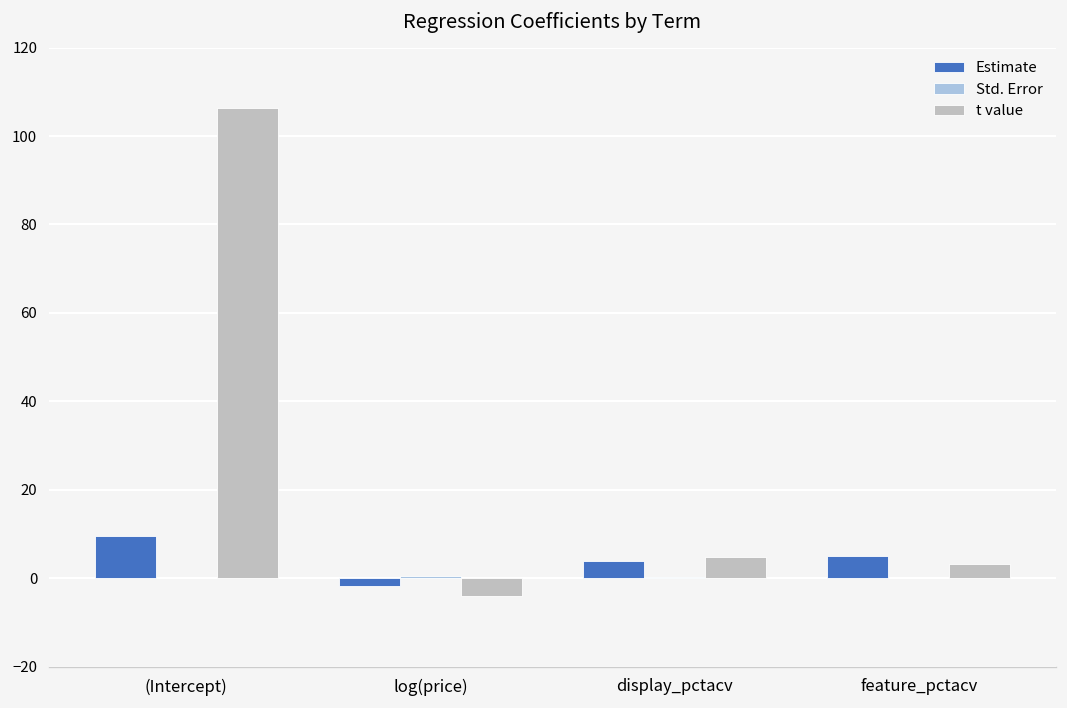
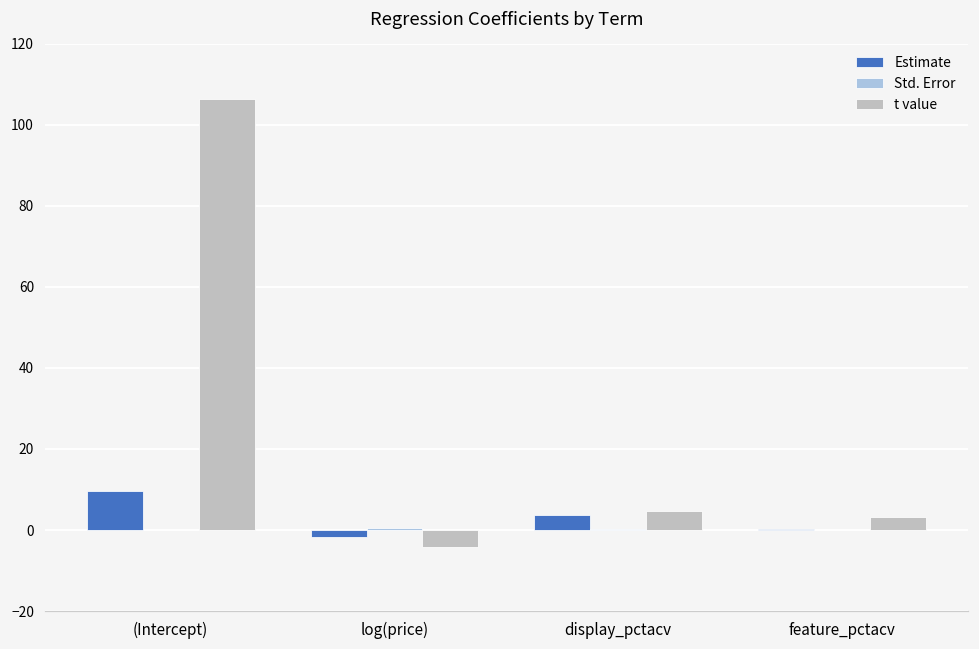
  {
    "Estimate": {
      "(Intercept)": 10,
      "log(price)": -2,
      "display_pctacv": 4,
-     "feature_pctacv": 5
+     "feature_pctacv": 0
    }
  }
